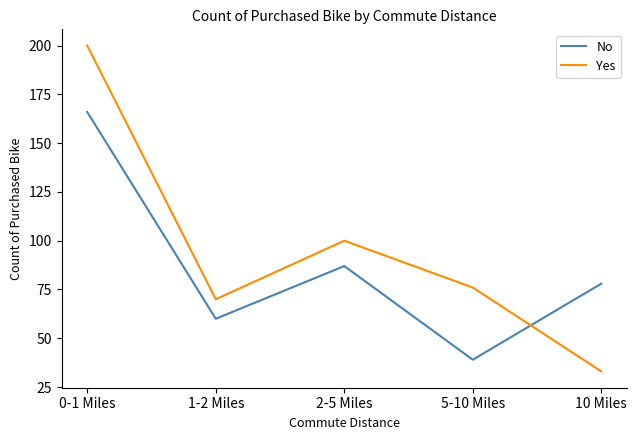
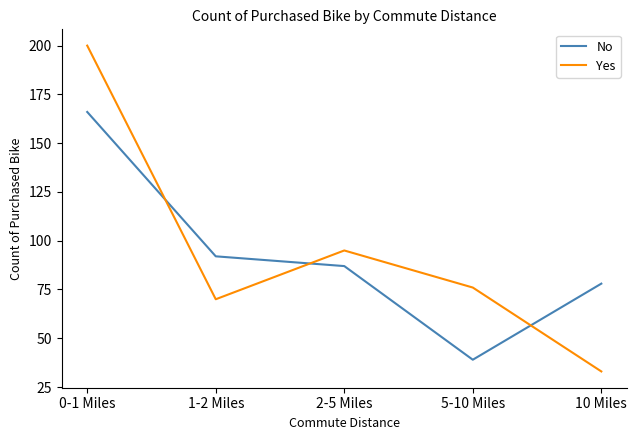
  {
    "No": {
      "0-1 Miles": 166,
-     "1-2 Miles": 60,
+     "1-2 Miles": 92,
      "2-5 Miles": 87,
      "5-10 Miles": 39,
      "10 Miles": 78
    },
    "Yes": {
      "0-1 Miles": 200,
      "1-2 Miles": 70,
-     "2-5 Miles": 100,
+     "2-5 Miles": 95,
      "5-10 Miles": 76,
      "10 Miles": 33
    }
  }
